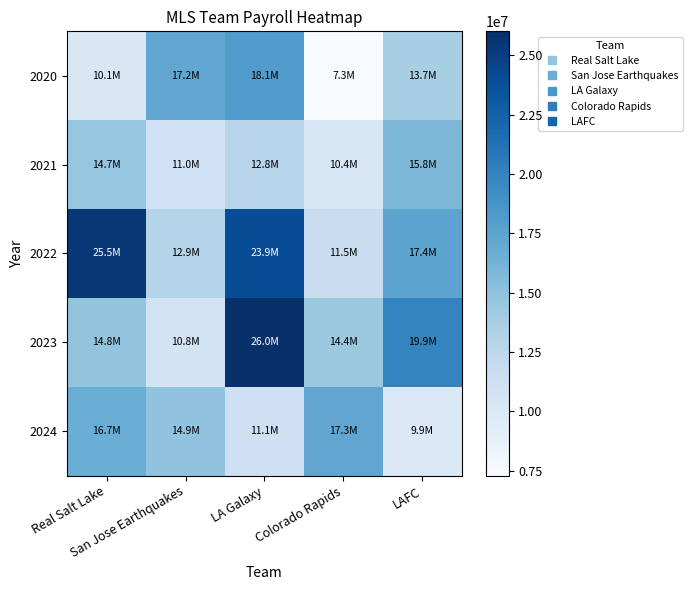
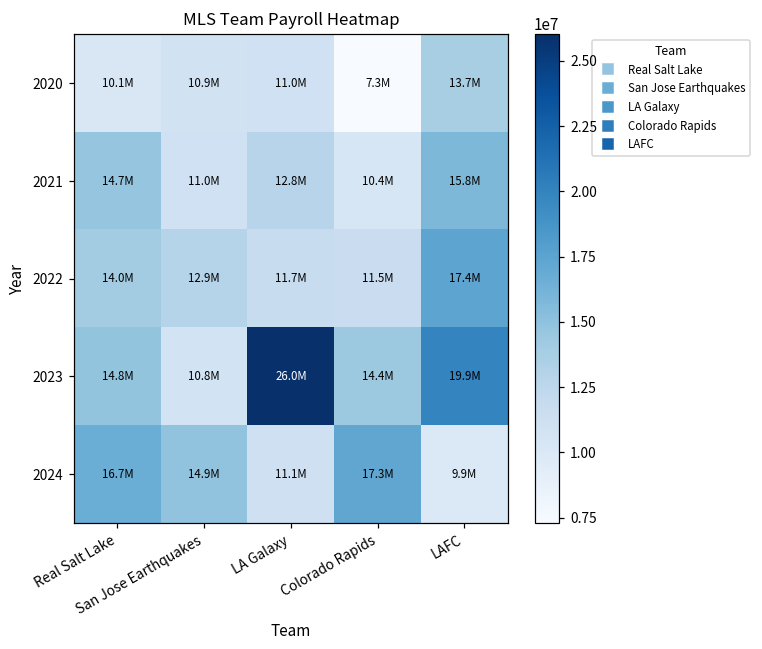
  {
    "2020": {
      "Real Salt Lake": "10.1M",
-     "San Jose Earthquakes": "17.2M",
-     "LA Galaxy": "18.1M",
+     "San Jose Earthquakes": "10.9M",
+     "LA Galaxy": "11.0M",
      "Colorado Rapids": "7.3M",
      "LAFC": "13.7M"
    },
    "2021": {
      "Real Salt Lake": "14.7M",
      "San Jose Earthquakes": "11.0M",
      "LA Galaxy": "12.8M",
      "Colorado Rapids": "10.4M",
      "LAFC": "15.8M"
    },
    "2022": {
-     "Real Salt Lake": "25.5M",
+     "Real Salt Lake": "14.0M",
      "San Jose Earthquakes": "12.9M",
-     "LA Galaxy": "23.9M",
+     "LA Galaxy": "11.7M",
      "Colorado Rapids": "11.5M",
      "LAFC": "17.4M"
    },
    "2023": {
      "Real Salt Lake": "14.8M",
      "San Jose Earthquakes": "10.8M",
      "LA Galaxy": "26.0M",
      "Colorado Rapids": "14.4M",
      "LAFC": "19.9M"
    },
    "2024": {
      "Real Salt Lake": "16.7M",
      "San Jose Earthquakes": "14.9M",
      "LA Galaxy": "11.1M",
      "Colorado Rapids": "17.3M",
      "LAFC": "9.9M"
    }
  }
